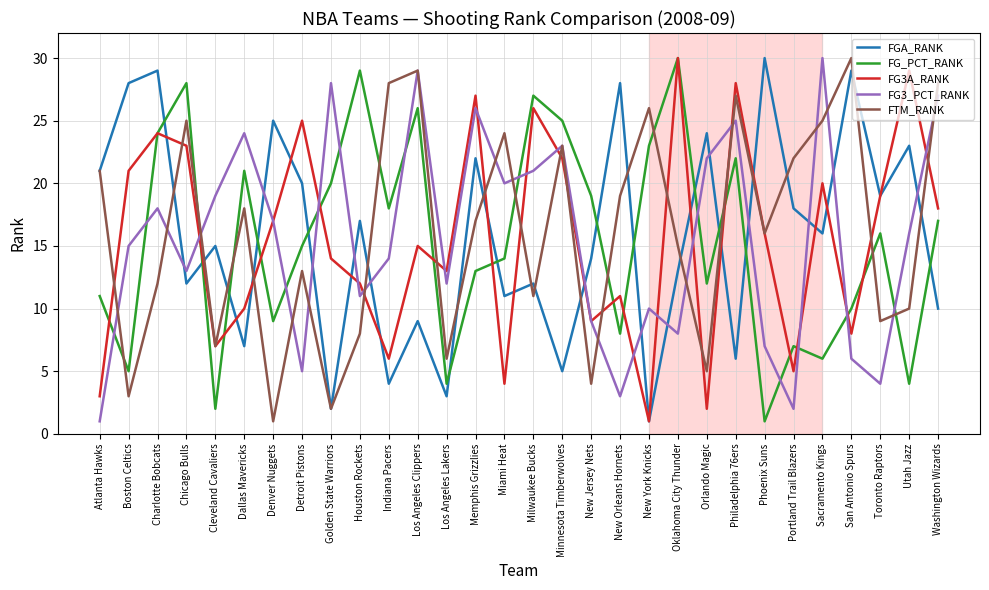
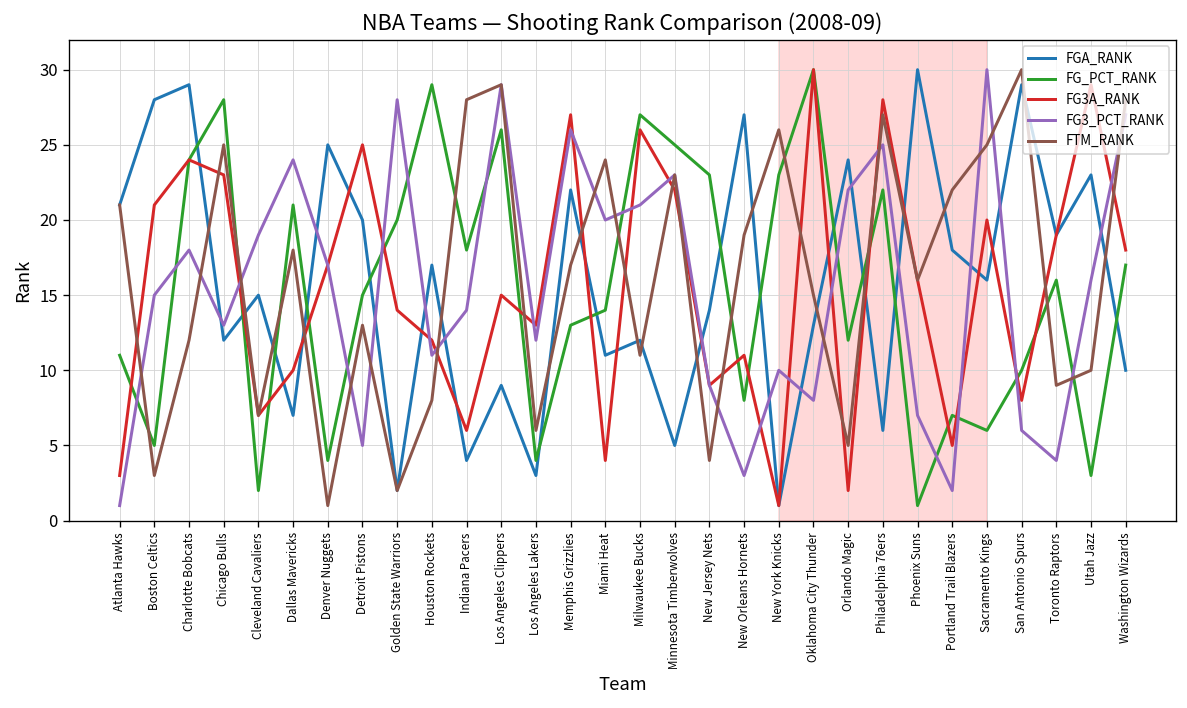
  {
    "FGA_RANK": {
      "Boston Celtics": 28,
      "Charlotte Bobcats": 29,
      "Chicago Bulls": 12,
      "Cleveland Cavaliers": 15,
      "Dallas Mavericks": 7,
      "Denver Nuggets": 25,
      "Detroit Pistons": 20,
      "Houston Rockets": 17,
      "Indiana Pacers": 4,
      "Los Angeles Clippers": 9,
      "Los Angeles Lakers": 3,
      "Memphis Grizzlies": 22,
      "Miami Heat": 11,
      "Milwaukee Bucks": 12,
      "Minnesota Timberwolves": 5,
      "New Jersey Nets": 14,
-     "New Orleans Hornets": 28,
+     "New Orleans Hornets": 27,
      "Oklahoma City Thunder": 13,
      "Orlando Magic": 24,
      "Philadelphia 76ers": 6,
      "Phoenix Suns": 30,
      "Portland Trail Blazers": 18,
      "Sacramento Kings": 16,
      "San Antonio Spurs": 29,
      "Utah Jazz": 23,
      "Washington Wizards": 10
    },
    "FG_PCT_RANK": {
      "Atlanta Hawks": 11,
      "Boston Celtics": 5,
      "Chicago Bulls": 28,
      "Cleveland Cavaliers": 2,
      "Dallas Mavericks": 21,
-     "Denver Nuggets": 9,
+     "Denver Nuggets": 4,
      "Detroit Pistons": 15,
      "Golden State Warriors": 20,
      "Houston Rockets": 29,
      "Indiana Pacers": 18,
      "Los Angeles Clippers": 26,
      "Los Angeles Lakers": 4,
      "Memphis Grizzlies": 13,
      "Miami Heat": 14,
      "Milwaukee Bucks": 27,
      "Minnesota Timberwolves": 25,
-     "New Jersey Nets": 19,
+     "New Jersey Nets": 23,
      "New Orleans Hornets": 8,
      "New York Knicks": 23,
      "Orlando Magic": 12,
      "Philadelphia 76ers": 22,
      "Phoenix Suns": 1,
      "Portland Trail Blazers": 7,
      "Sacramento Kings": 6,
      "San Antonio Spurs": 10,
      "Toronto Raptors": 16,
-     "Utah Jazz": 4,
+     "Utah Jazz": 3,
      "Washington Wizards": 17
    },
    "FG3A_RANK": {
      "Atlanta Hawks": 3,
      "Boston Celtics": 21,
      "Chicago Bulls": 23,
      "Dallas Mavericks": 10,
      "Detroit Pistons": 25,
      "Golden State Warriors": 14,
      "Houston Rockets": 12,
      "Indiana Pacers": 6,
      "Los Angeles Clippers": 15,
      "Los Angeles Lakers": 13,
      "Memphis Grizzlies": 27,
      "Miami Heat": 4,
      "Milwaukee Bucks": 26,
      "Minnesota Timberwolves": 22,
      "New Orleans Hornets": 11,
      "Orlando Magic": 2,
      "Philadelphia 76ers": 28,
      "Portland Trail Blazers": 5,
      "Sacramento Kings": 20,
      "San Antonio Spurs": 8,
      "Washington Wizards": 18
    },
    "FG3_PCT_RANK": {
      "Atlanta Hawks": 1,
      "Boston Celtics": 15,
      "Charlotte Bobcats": 18,
      "Chicago Bulls": 13,
      "Cleveland Cavaliers": 19,
      "Dallas Mavericks": 24,
      "Detroit Pistons": 5,
      "Golden State Warriors": 28,
      "Houston Rockets": 11,
      "Indiana Pacers": 14,
      "Los Angeles Lakers": 12,
      "Memphis Grizzlies": 26,
      "Miami Heat": 20,
      "Milwaukee Bucks": 21,
      "New Orleans Hornets": 3,
      "New York Knicks": 10,
      "Oklahoma City Thunder": 8,
      "Orlando Magic": 22,
      "Philadelphia 76ers": 25,
      "Phoenix Suns": 7,
      "Portland Trail Blazers": 2,
      "Sacramento Kings": 30,
      "San Antonio Spurs": 6,
      "Toronto Raptors": 4,
      "Utah Jazz": 16
    },
    "FTM_RANK": {
      "Boston Celtics": 3,
      "Charlotte Bobcats": 12,
      "Chicago Bulls": 25,
      "Dallas Mavericks": 18,
      "Denver Nuggets": 1,
      "Detroit Pistons": 13,
      "Houston Rockets": 8,
      "Indiana Pacers": 28,
      "Los Angeles Lakers": 6,
      "Memphis Grizzlies": 17,
      "Miami Heat": 24,
      "Milwaukee Bucks": 11,
      "New Jersey Nets": 4,
      "New Orleans Hornets": 19,
      "New York Knicks": 26,
      "Oklahoma City Thunder": 15,
      "Orlando Magic": 5,
      "Philadelphia 76ers": 27,
      "Portland Trail Blazers": 22,
      "Sacramento Kings": 25,
      "San Antonio Spurs": 30,
      "Toronto Raptors": 9,
      "Utah Jazz": 10
    }
  }
